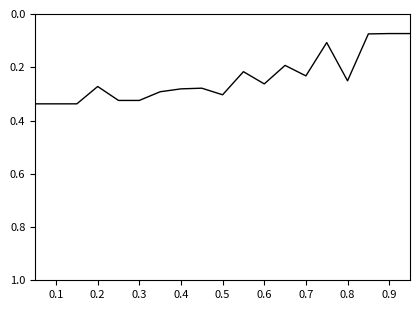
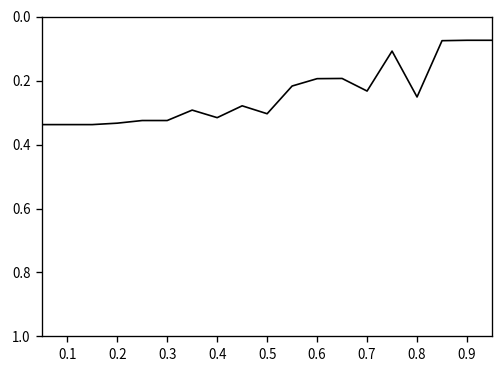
  {
    "0.1": 0.34,
-   "0.2": 0.27,
+   "0.2": 0.33,
    "0.3": 0.32,
-   "0.4": 0.28,
+   "0.4": 0.32,
    "0.5": 0.30,
-   "0.6": 0.26,
+   "0.6": 0.19,
    "0.7": 0.23,
    "0.8": 0.25,
    "0.9": 0.07
  }
